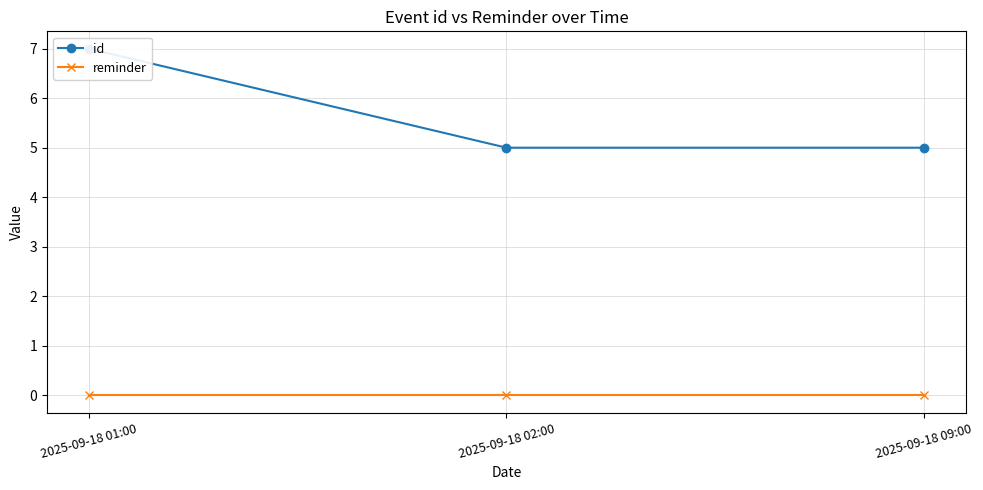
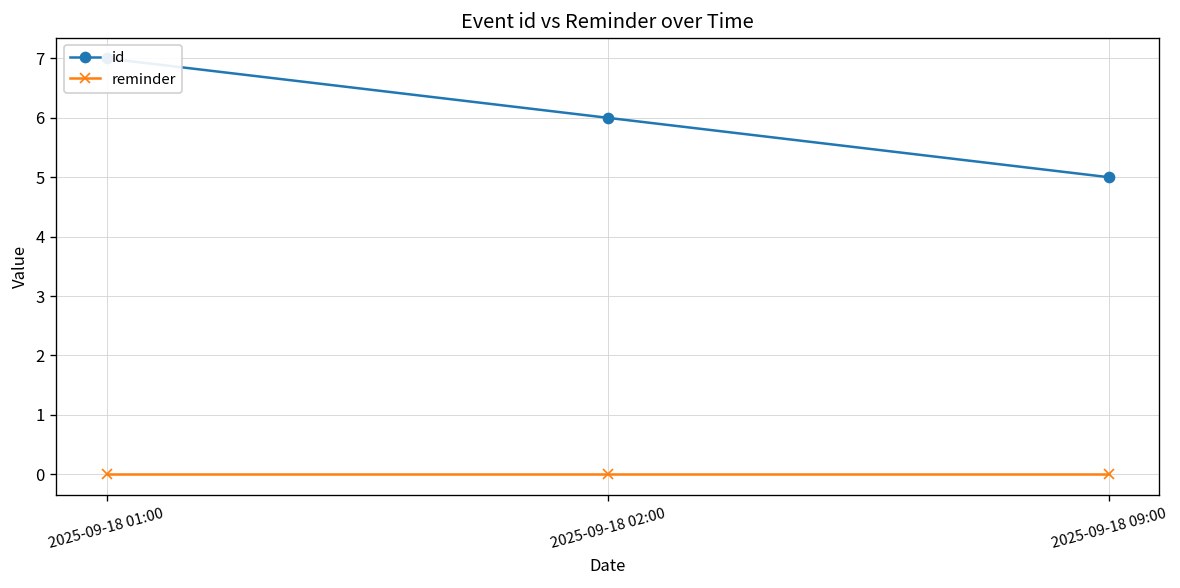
  {
    "id": {
-     "2025-09-18 02:00": 5,
+     "2025-09-18 02:00": 6,
      "2025-09-18 09:00": 5
    },
    "reminder": {
      "2025-09-18 01:00": 0,
      "2025-09-18 02:00": 0,
      "2025-09-18 09:00": 0
    }
  }
